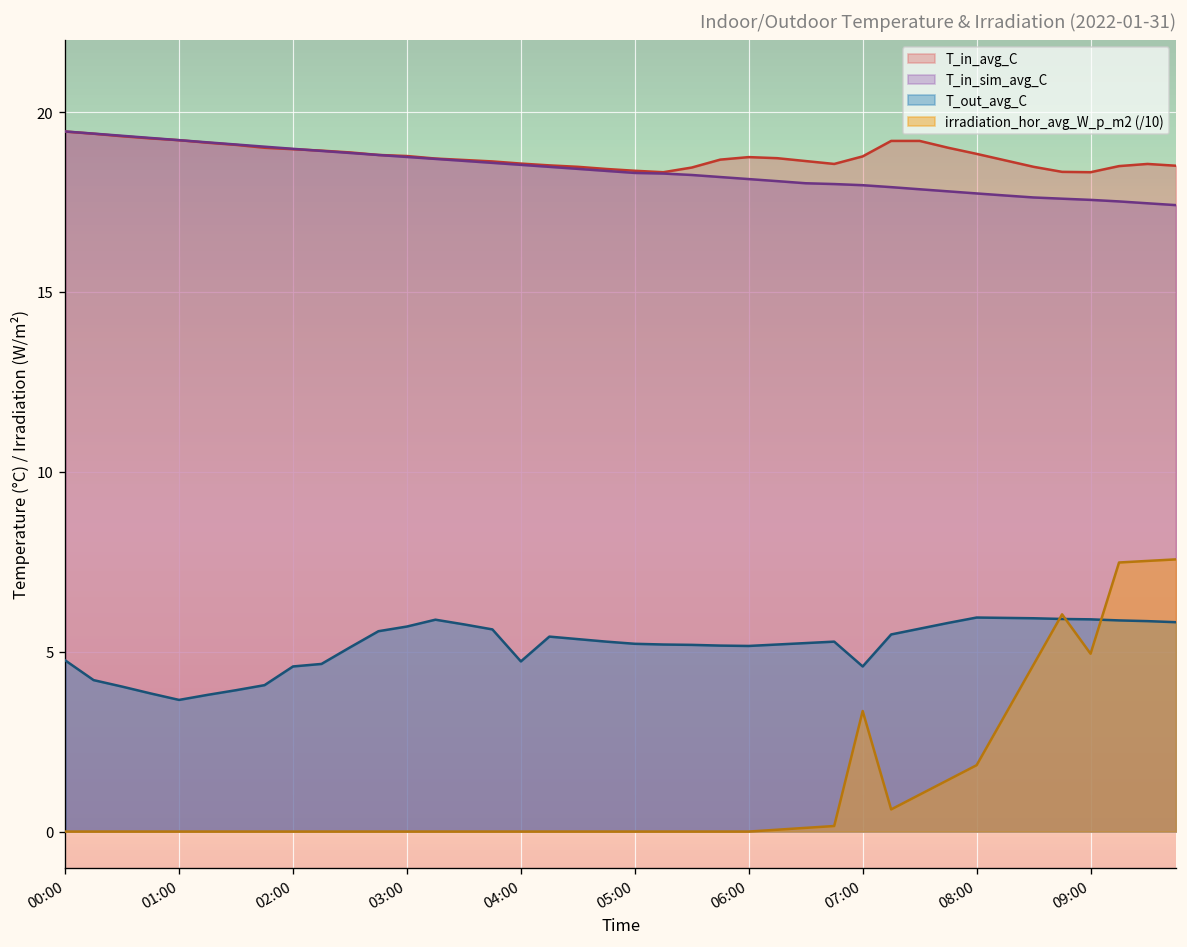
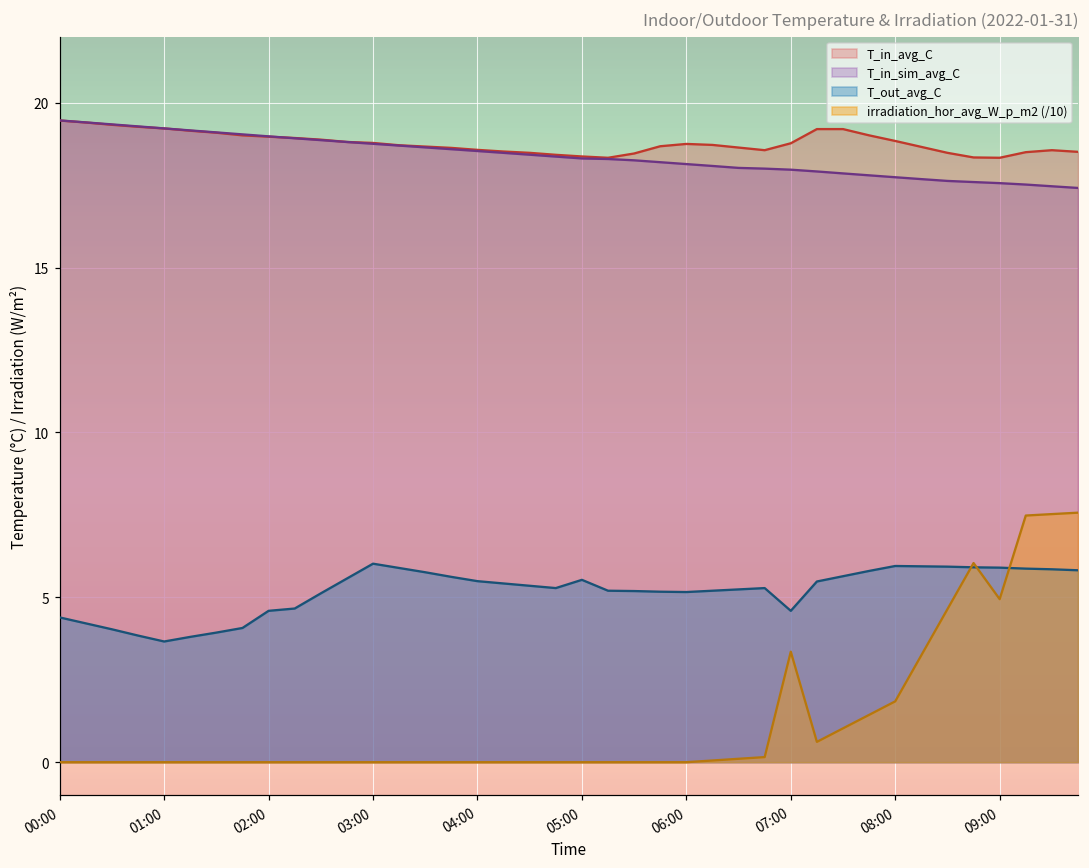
  {
    "T_out_avg_C": {
-     "00:00": 4.8,
+     "00:00": 4.4,
      "01:00": 3.7,
      "02:00": 4.6,
-     "03:00": 5.7,
-     "04:00": 4.7,
-     "05:00": 5.2,
+     "03:00": 6.0,
+     "04:00": 5.5,
+     "05:00": 5.5,
      "06:00": 5.2,
      "07:00": 4.6,
      "08:00": 6.0,
      "09:00": 5.9
    },
    "irradiation_hor_avg_W_p_m2 (/10)": {
      "00:00": 0.0,
      "01:00": 0.0,
      "02:00": 0.0,
      "03:00": 0.0,
      "04:00": 0.0,
      "05:00": 0.0,
      "06:00": 0.0,
      "07:00": 3.4,
      "08:00": 1.8,
      "09:00": 4.9
    }
  }
